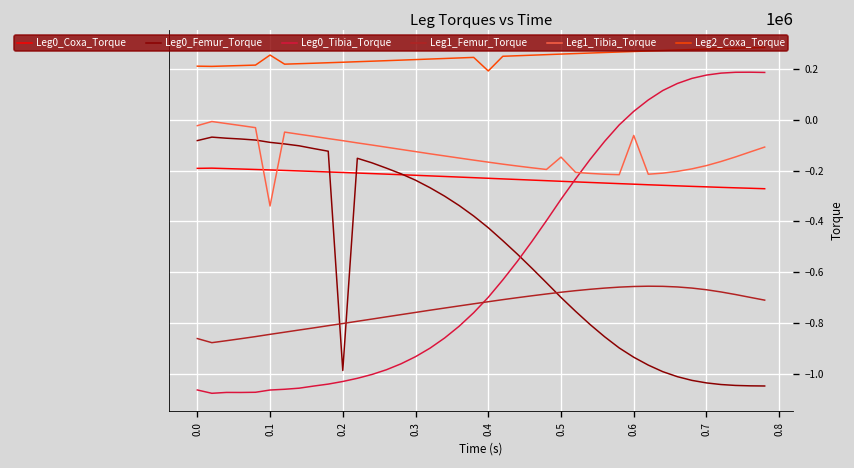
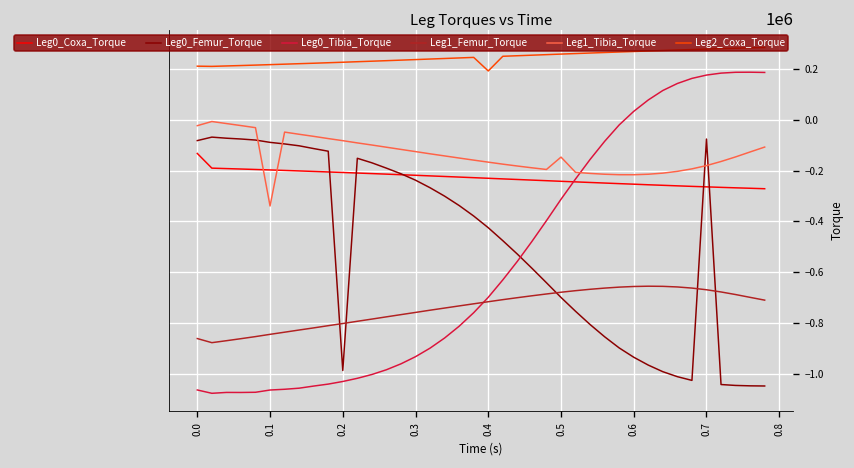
  {
    "Leg0_Coxa_Torque": {
-     "0.0": -190000,
+     "0.0": -130000,
      "0.1": -200000,
      "0.2": -210000,
      "0.3": -220000,
      "0.4": -230000,
      "0.5": -240000,
      "0.6": -250000,
      "0.7": -260000
    },
    "Leg0_Femur_Torque": {
      "0.0": -80000,
      "0.1": -90000,
      "0.2": -990000,
      "0.3": -240000,
      "0.4": -430000,
      "0.5": -700000,
      "0.6": -940000,
-     "0.7": -1040000
+     "0.7": -80000
    },
    "Leg1_Tibia_Torque": {
      "0.0": -20000,
      "0.1": -340000,
      "0.2": -80000,
      "0.3": -130000,
      "0.4": -170000,
      "0.5": -150000,
-     "0.6": -60000,
+     "0.6": -220000,
      "0.7": -180000
    },
    "Leg2_Coxa_Torque": {
      "0.0": 210000,
-     "0.1": 260000,
+     "0.1": 220000,
      "0.2": 230000,
      "0.3": 240000,
      "0.4": 190000,
      "0.5": 260000
    }
  }
